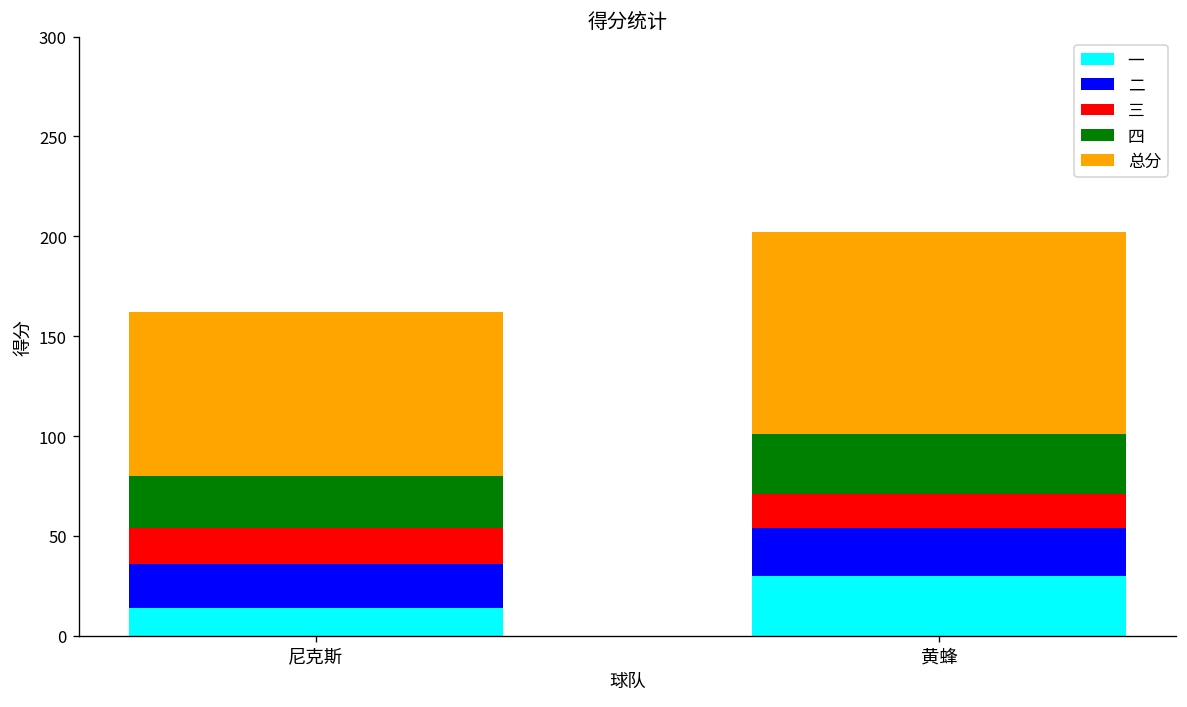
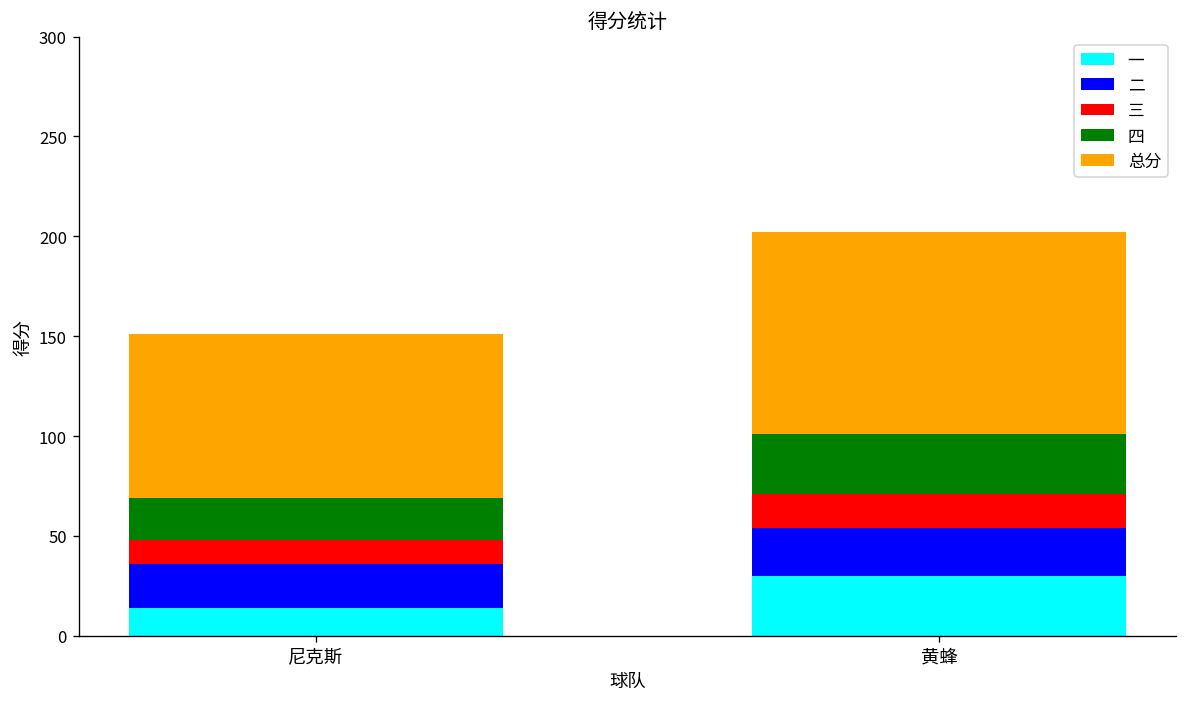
  {
    "一": {
      "尼克斯": 14,
      "黄蜂": 30
    },
    "二": {
      "尼克斯": 22,
      "黄蜂": 24
    },
    "三": {
-     "尼克斯": 18,
+     "尼克斯": 12,
      "黄蜂": 17
    },
    "四": {
-     "尼克斯": 26,
+     "尼克斯": 21,
      "黄蜂": 30
    },
    "总分": {
      "尼克斯": 82,
      "黄蜂": 101
    }
  }
